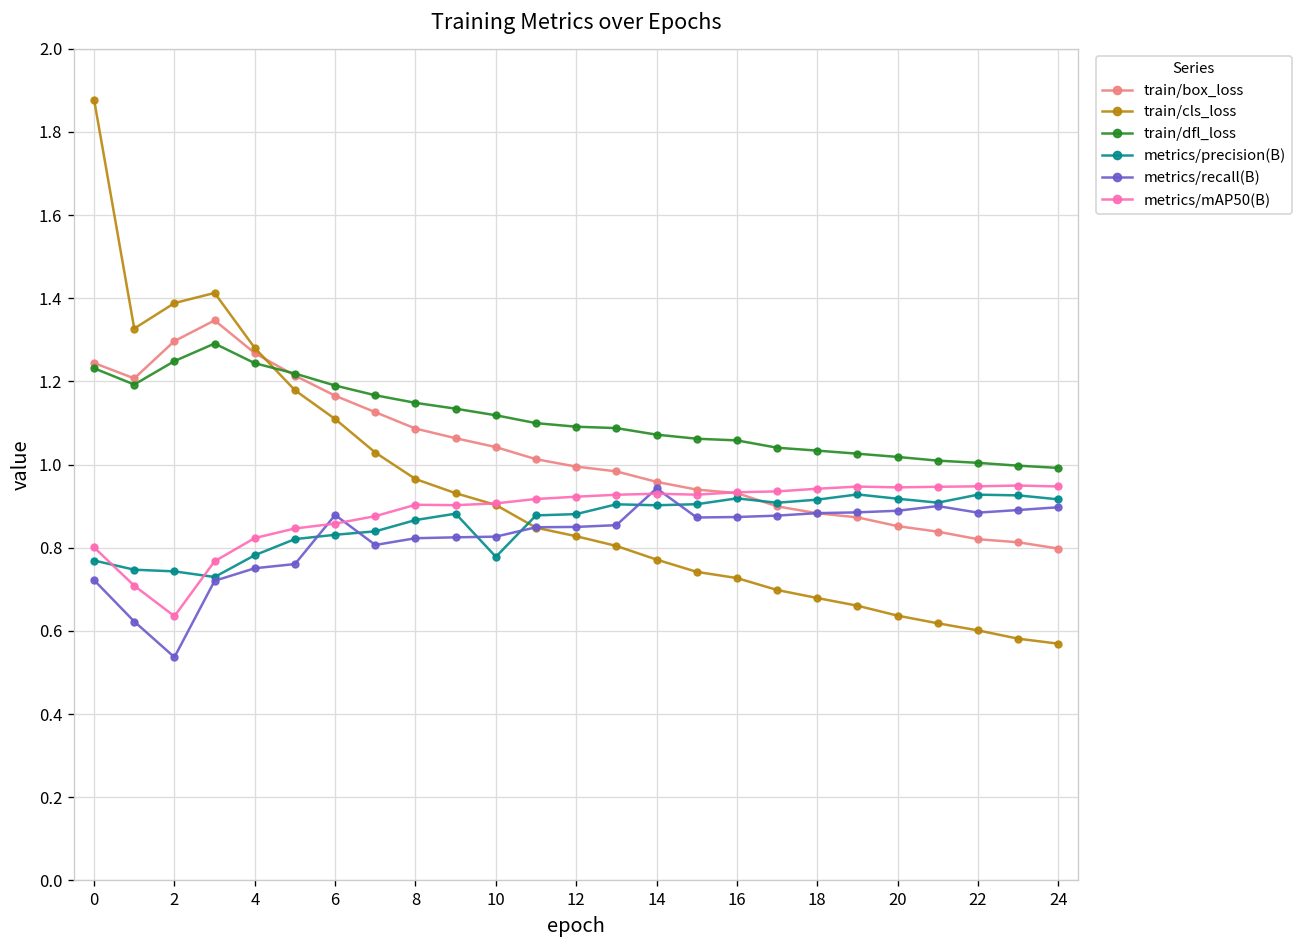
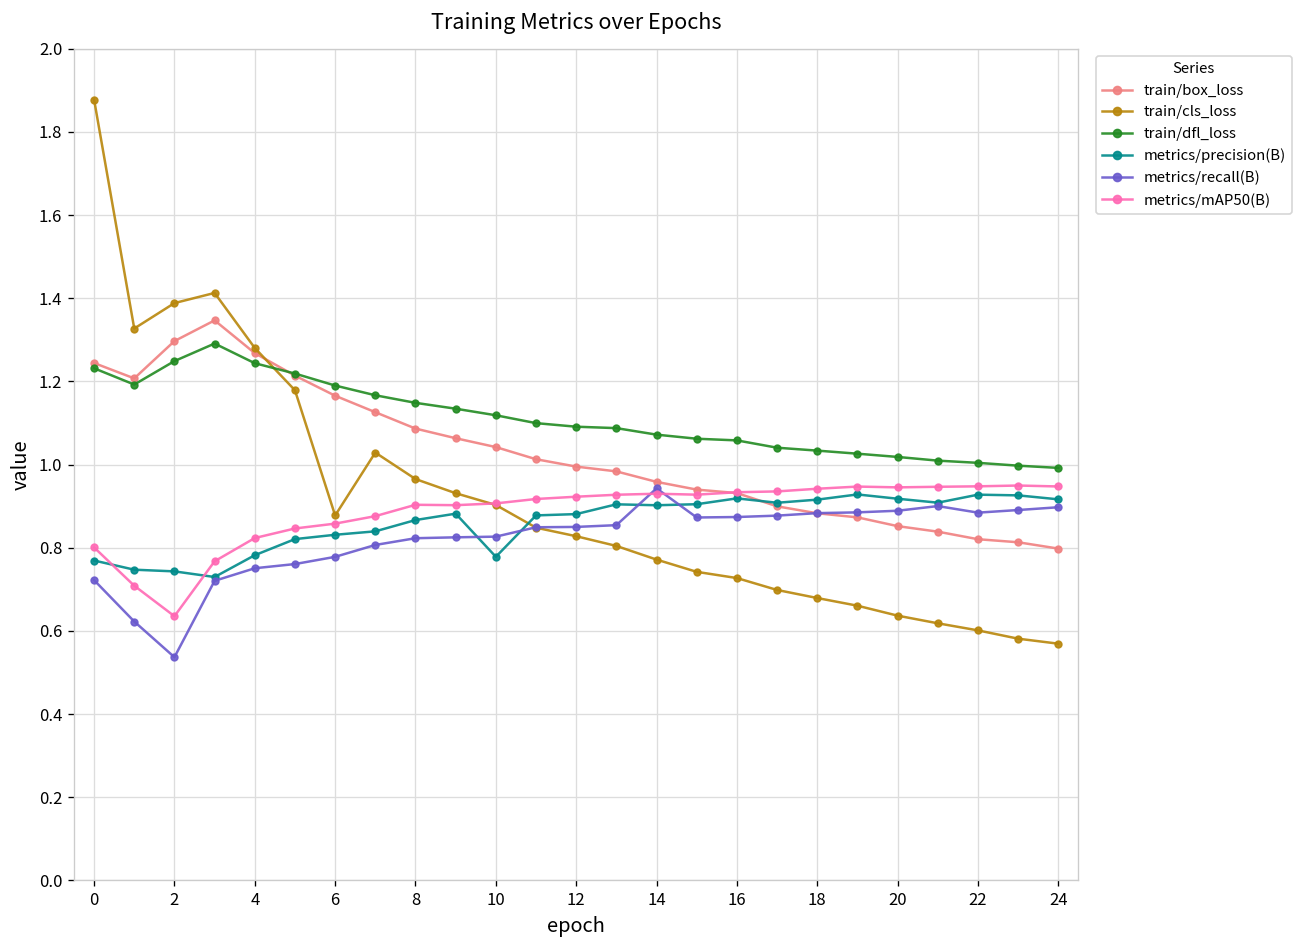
  {
    "train/cls_loss": {
      "0": 1.88,
      "2": 1.39,
      "4": 1.28,
-     "6": 1.11,
+     "6": 0.88,
      "8": 0.97,
      "12": 0.83,
      "14": 0.77,
      "16": 0.73,
      "18": 0.68,
      "20": 0.64,
      "22": 0.60,
      "24": 0.57
    },
    "train/dfl_loss": {
      "0": 1.23,
      "2": 1.25,
      "4": 1.24,
      "6": 1.19,
      "8": 1.15,
      "10": 1.12,
      "12": 1.09,
      "14": 1.07,
      "16": 1.06,
      "18": 1.03,
      "20": 1.02,
      "22": 1.00,
      "24": 0.99
    },
    "metrics/precision(B)": {
      "0": 0.77,
      "2": 0.74,
      "4": 0.78,
      "6": 0.83,
      "8": 0.87,
      "10": 0.78,
      "12": 0.88,
      "14": 0.90,
      "16": 0.92,
      "18": 0.92,
      "20": 0.92,
      "22": 0.93,
      "24": 0.92
    },
    "metrics/recall(B)": {
      "0": 0.72,
      "2": 0.54,
      "4": 0.75,
-     "6": 0.88,
+     "6": 0.78,
      "8": 0.82,
      "10": 0.83,
      "12": 0.85,
      "14": 0.94,
      "16": 0.87,
      "20": 0.89,
      "22": 0.88,
      "24": 0.90
    }
  }
